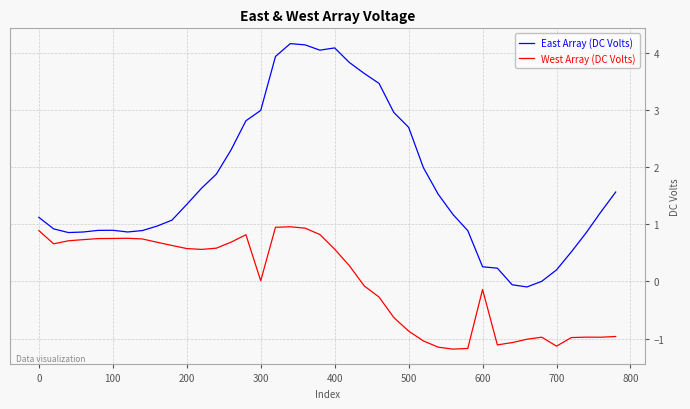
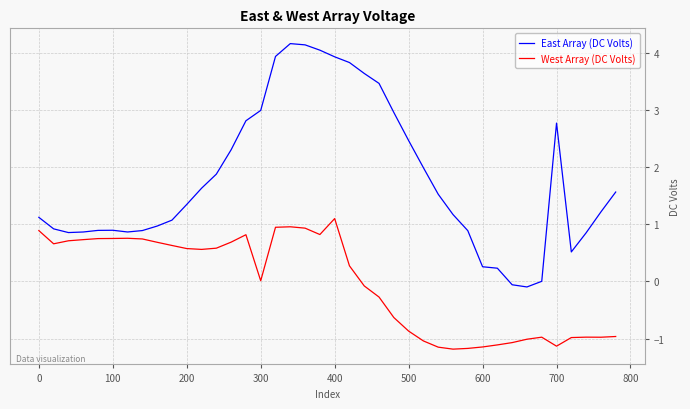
  {
    "East Array (DC Volts)": {
      "0": 1.1,
      "100": 0.9,
      "200": 1.4,
      "300": 3.0,
-     "400": 4.1,
-     "500": 2.7,
+     "400": 3.9,
+     "500": 2.5,
      "600": 0.3,
-     "700": 0.2
+     "700": 2.8
    },
    "West Array (DC Volts)": {
      "0": 0.9,
      "100": 0.8,
      "200": 0.6,
      "300": 0.0,
-     "400": 0.6,
+     "400": 1.1,
      "500": -0.9,
-     "600": -0.1,
+     "600": -1.1,
      "700": -1.1
    }
  }
